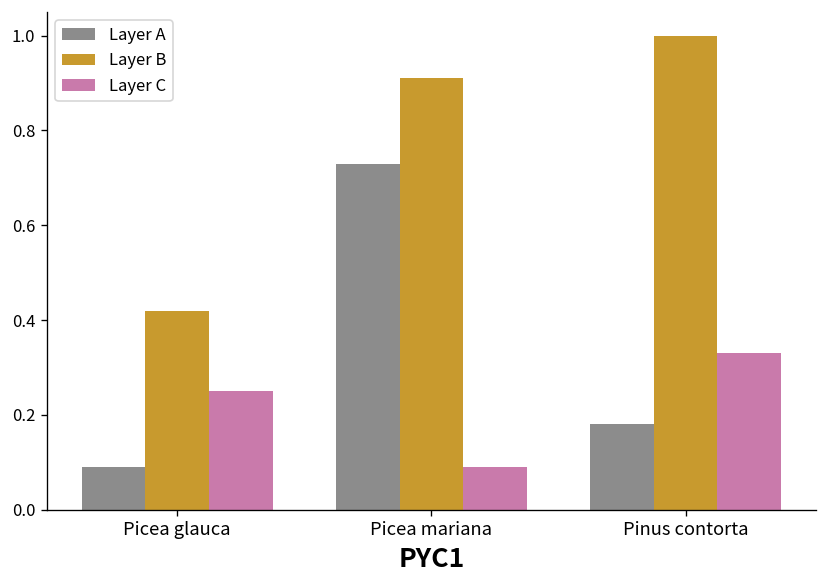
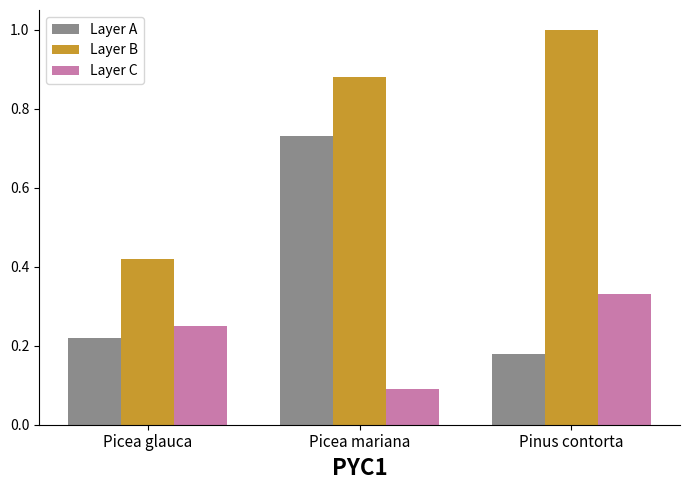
  {
    "Layer A": {
-     "Picea glauca": 0.09,
+     "Picea glauca": 0.22,
      "Picea mariana": 0.73,
      "Pinus contorta": 0.18
    },
    "Layer B": {
      "Picea glauca": 0.42,
-     "Picea mariana": 0.91,
+     "Picea mariana": 0.88,
      "Pinus contorta": 1.00
    },
    "Layer C": {
      "Picea glauca": 0.25,
      "Picea mariana": 0.09,
      "Pinus contorta": 0.33
    }
  }
